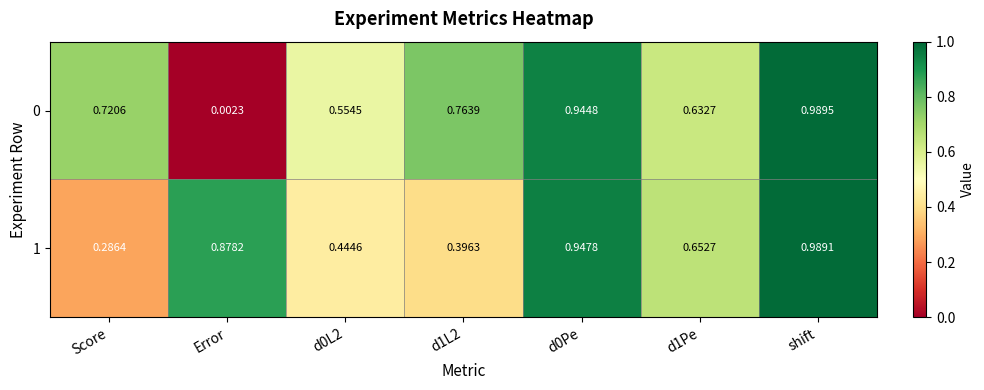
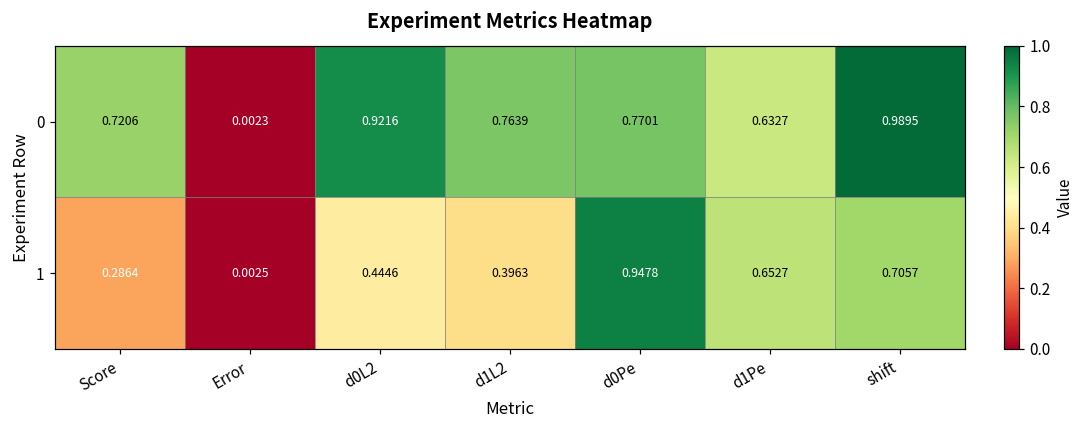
  {
    "0": {
      "Score": 0.7206,
      "Error": 0.0023,
-     "d0L2": 0.5545,
+     "d0L2": 0.9216,
      "d1L2": 0.7639,
-     "d0Pe": 0.9448,
+     "d0Pe": 0.7701,
      "d1Pe": 0.6327,
      "shift": 0.9895
    },
    "1": {
      "Score": 0.2864,
-     "Error": 0.8782,
+     "Error": 0.0025,
      "d0L2": 0.4446,
      "d1L2": 0.3963,
      "d0Pe": 0.9478,
      "d1Pe": 0.6527,
-     "shift": 0.9891
+     "shift": 0.7057
    }
  }
